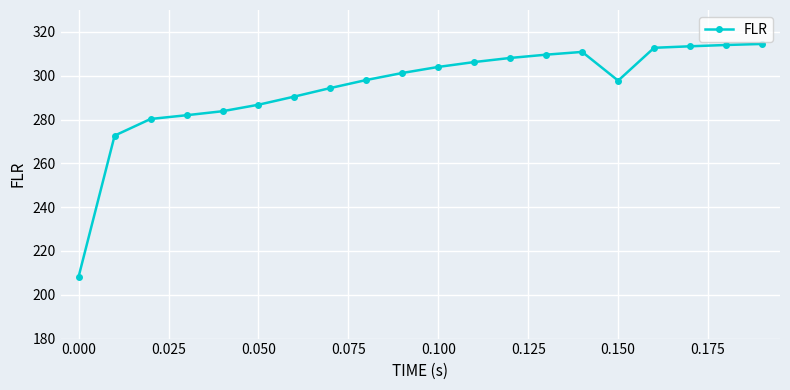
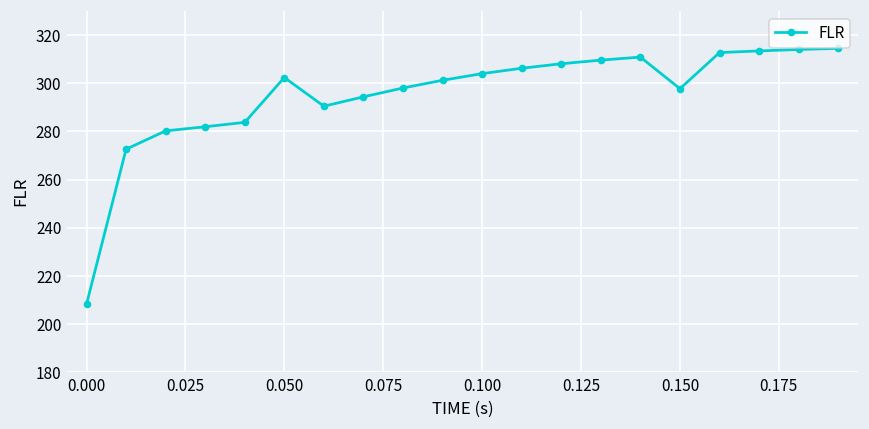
  {
    "0.000": 208,
-   "0.050": 287,
+   "0.050": 302,
    "0.100": 304,
    "0.150": 298
  }
